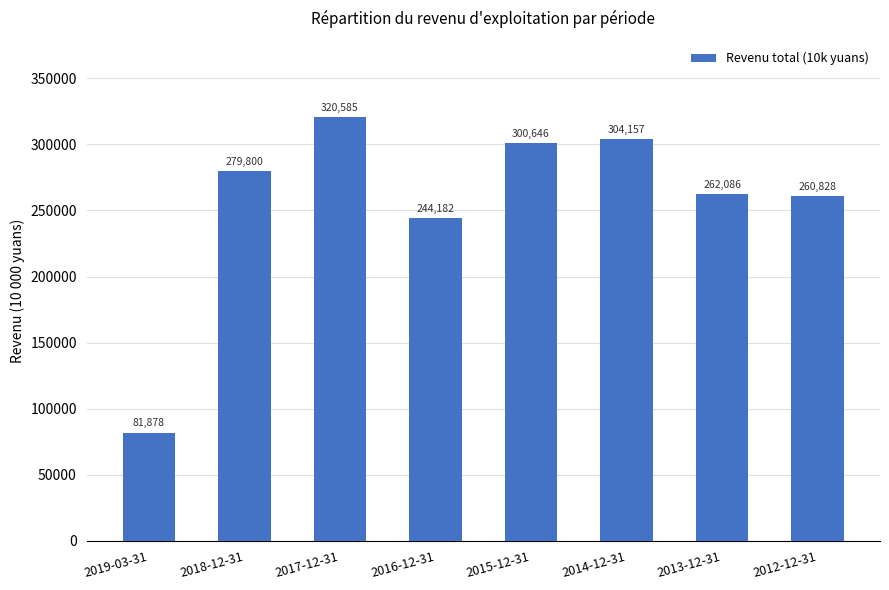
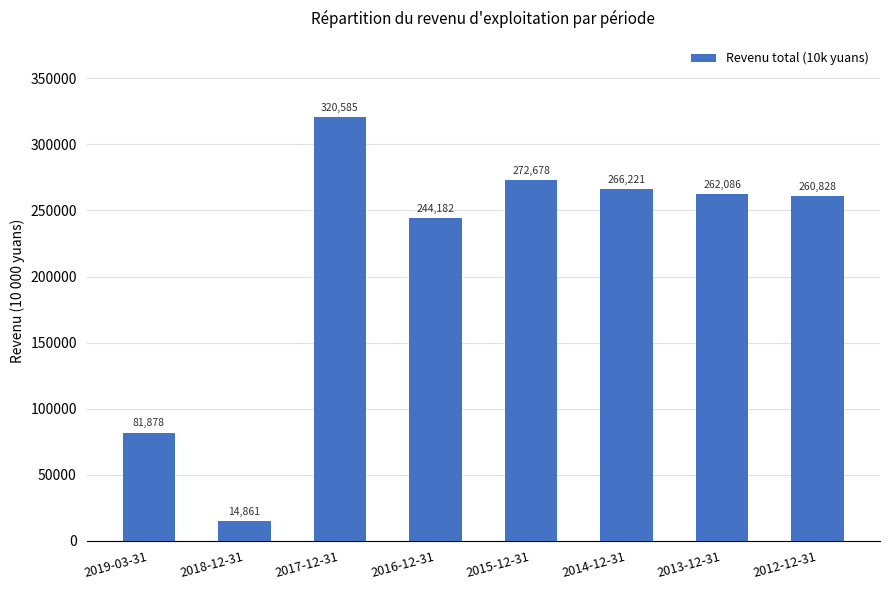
  {
    "2019-03-31": "81,878",
-   "2018-12-31": "279,800",
+   "2018-12-31": "14,861",
    "2017-12-31": "320,585",
    "2016-12-31": "244,182",
-   "2015-12-31": "300,646",
-   "2014-12-31": "304,157",
+   "2015-12-31": "272,678",
+   "2014-12-31": "266,221",
    "2013-12-31": "262,086",
    "2012-12-31": "260,828"
  }
